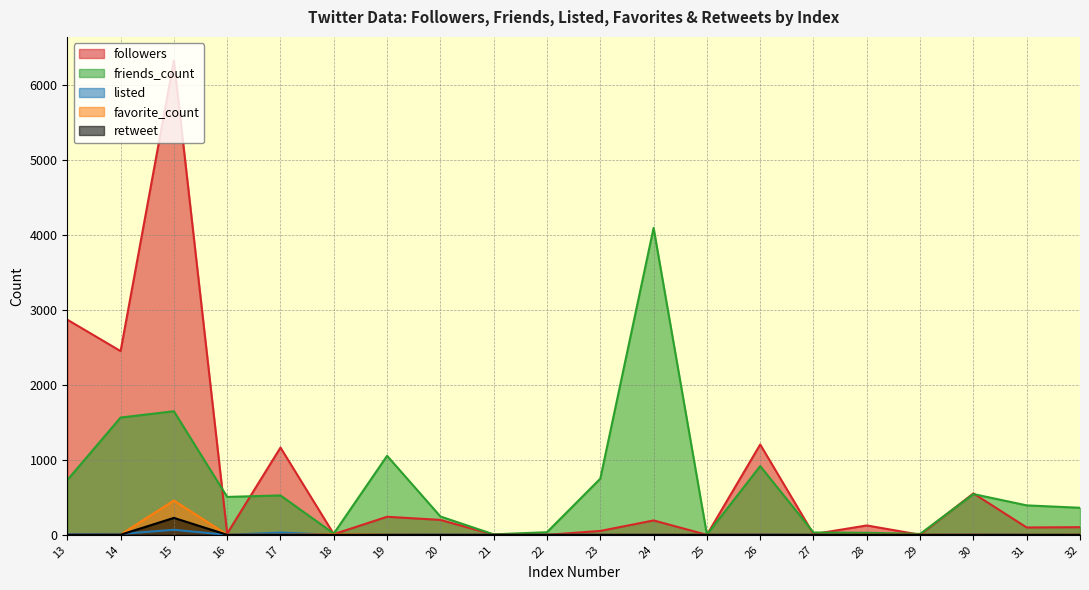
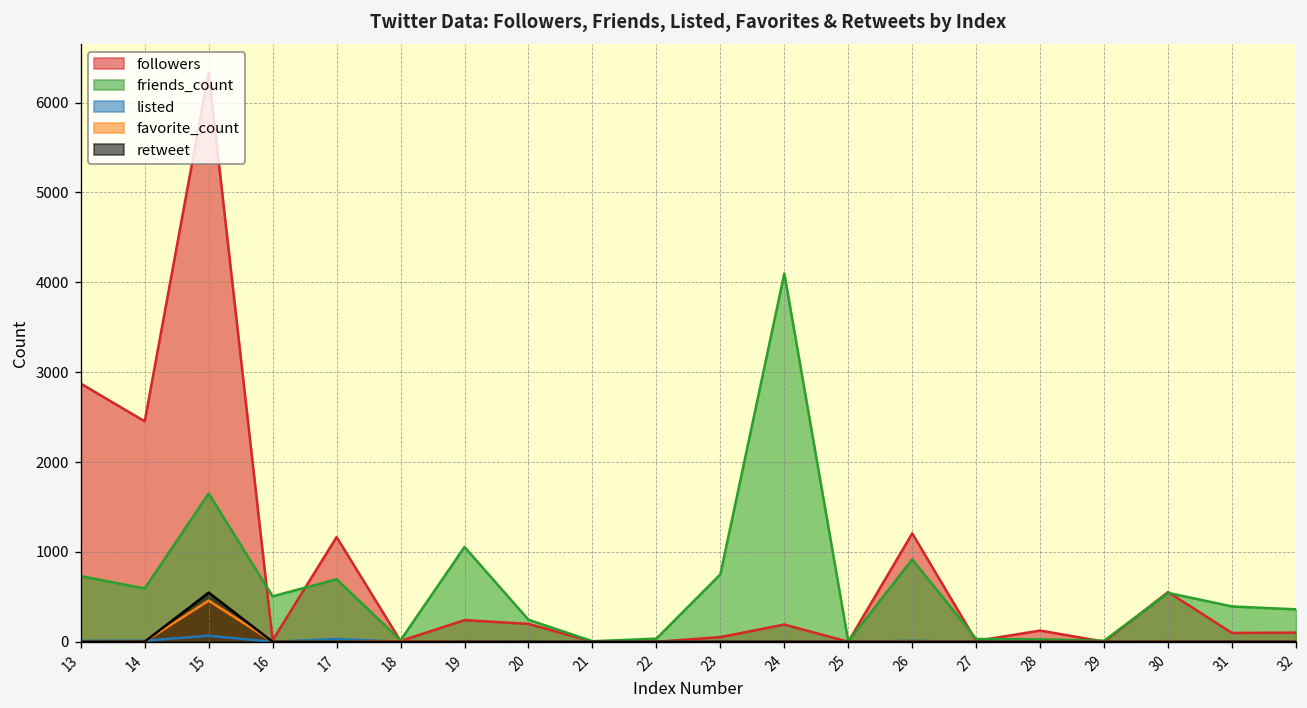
  {
    "followers": {
      "13": 2900,
      "14": 2500,
      "17": 1200,
      "19": 200,
      "20": 200,
      "23": 100,
      "24": 200,
      "26": 1200,
      "28": 100,
      "31": 100,
      "32": 100
    },
    "friends_count": {
      "13": 700,
-     "14": 1600,
+     "14": 600,
      "15": 1700,
      "16": 500,
-     "17": 500,
+     "17": 700,
      "19": 1100,
      "20": 200,
      "22": 0,
      "23": 800,
      "24": 4100,
      "26": 900,
      "31": 400,
      "32": 400
    },
    "listed": {
      "15": 100
    },
    "favorite_count": {
      "15": 500
    },
    "retweet": {
-     "15": 200
+     "15": 500
    }
  }
